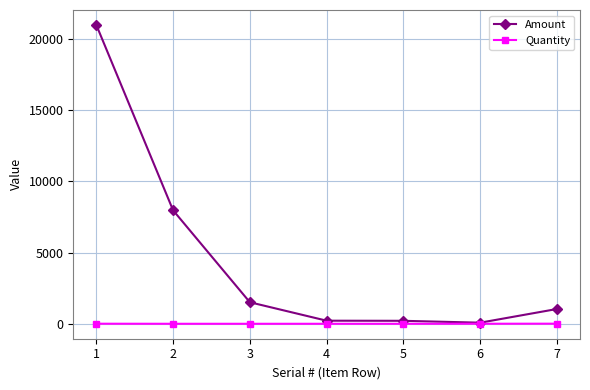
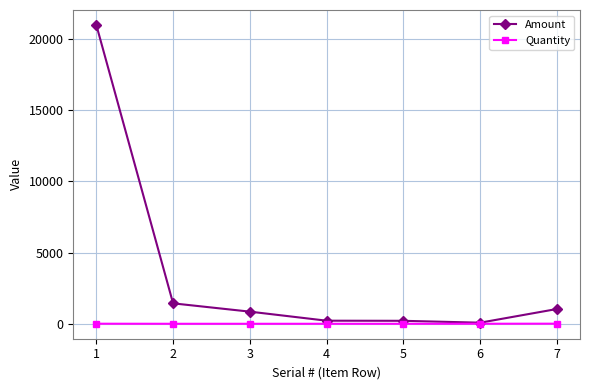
  {
    "Amount": {
      "1": 21000,
-     "2": 8000,
-     "3": 1500,
+     "2": 1400,
+     "3": 900,
      "4": 200,
      "5": 200,
      "7": 1000
    },
    "Quantity": {
      "1": 0,
      "2": 0,
      "3": 0,
      "4": 0,
      "5": 0,
      "7": 0
    }
  }
